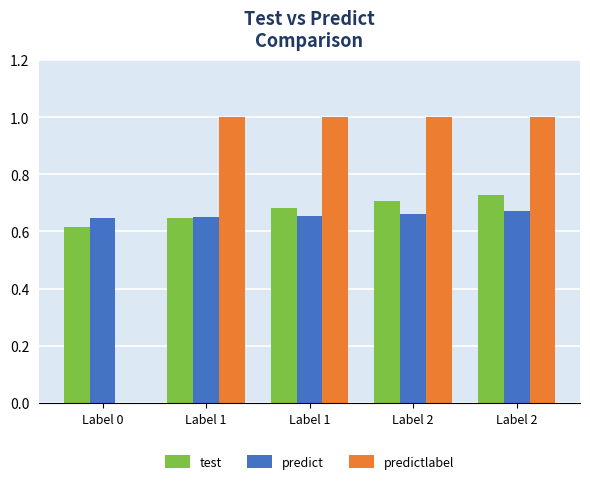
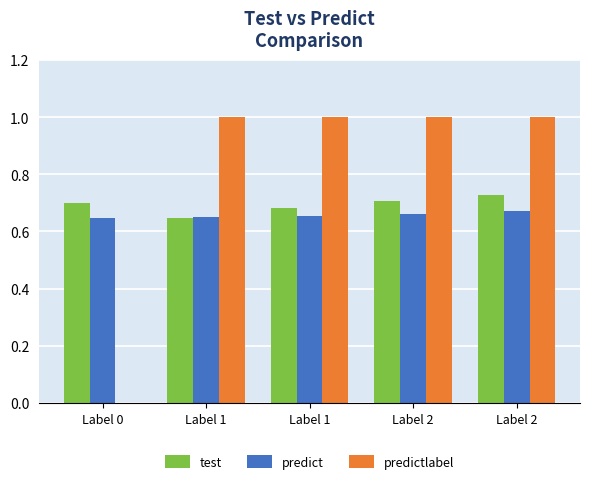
  {
    "test": {
-     "Label 0": 0.62
+     "Label 0": 0.70
    },
    "predict": {
      "Label 0": 0.65
    },
    "predictlabel": {
      "Label 0": 0.00
    }
  }
